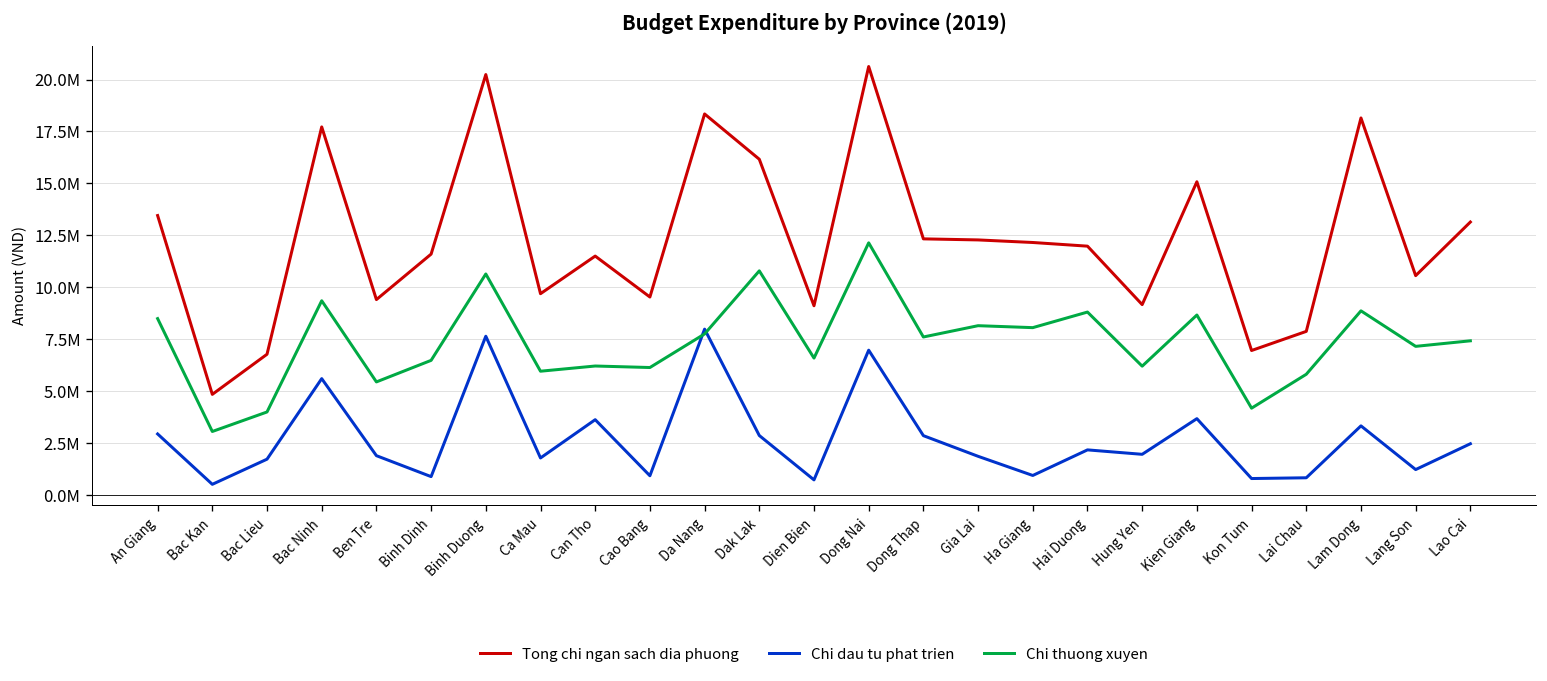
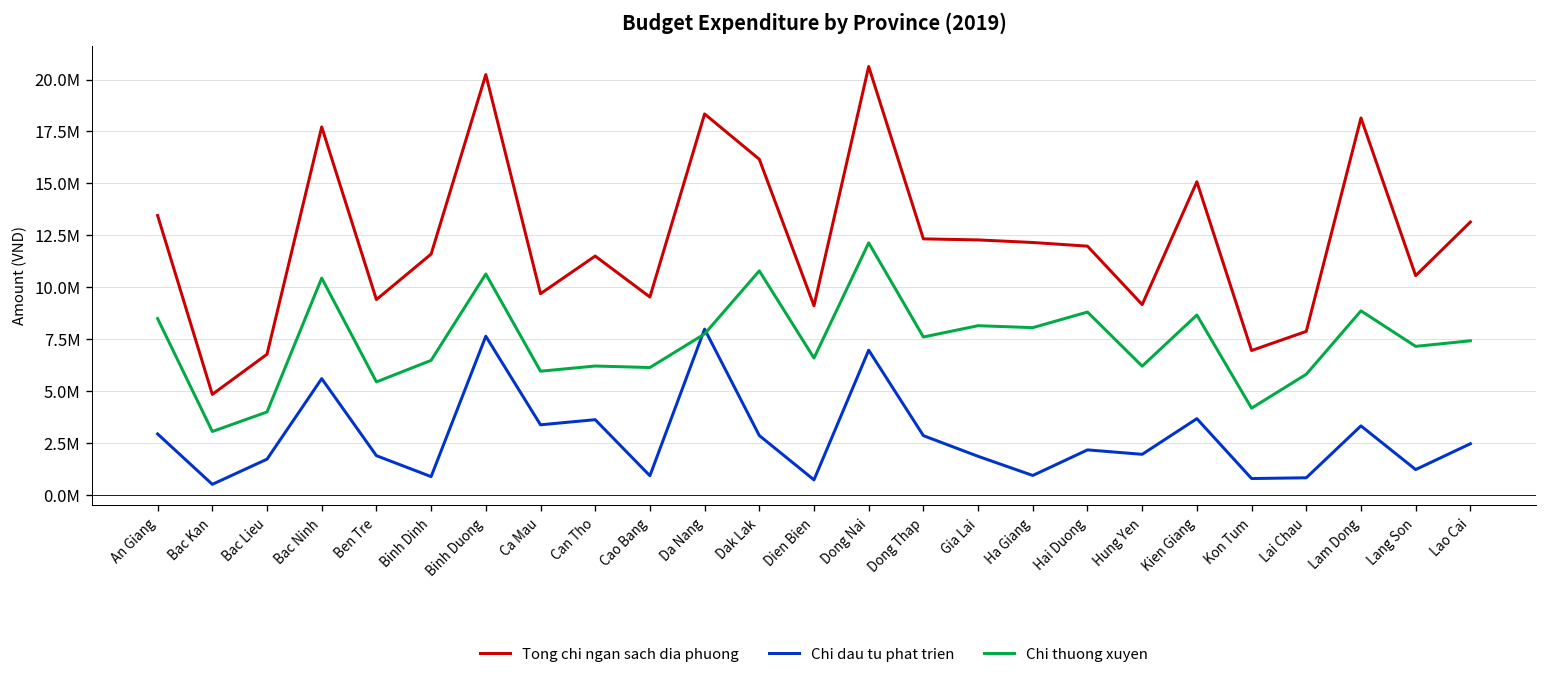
  {
    "Tong chi ngan sach dia phuong": {
      "An Giang": 13500000,
      "Bac Kan": 4900000,
      "Bac Lieu": 6800000,
      "Bac Ninh": 17700000,
      "Ben Tre": 9400000,
      "Binh Dinh": 11600000,
      "Binh Duong": 20200000,
      "Ca Mau": 9700000,
      "Can Tho": 11500000,
      "Cao Bang": 9500000,
      "Da Nang": 18300000,
      "Dak Lak": 16200000,
      "Dien Bien": 9100000,
      "Dong Nai": 20600000,
      "Dong Thap": 12300000,
      "Gia Lai": 12300000,
      "Ha Giang": 12200000,
      "Hai Duong": 12000000,
      "Hung Yen": 9200000,
      "Kien Giang": 15100000,
      "Kon Tum": 7000000,
      "Lai Chau": 7900000,
      "Lam Dong": 18200000,
      "Lang Son": 10600000,
      "Lao Cai": 13100000
    },
    "Chi dau tu phat trien": {
      "An Giang": 2900000,
      "Bac Kan": 500000,
      "Bac Lieu": 1700000,
      "Bac Ninh": 5600000,
      "Ben Tre": 1900000,
      "Binh Dinh": 900000,
      "Binh Duong": 7700000,
-     "Ca Mau": 1800000,
+     "Ca Mau": 3400000,
      "Can Tho": 3600000,
      "Cao Bang": 900000,
      "Da Nang": 8000000,
      "Dak Lak": 2900000,
      "Dien Bien": 700000,
      "Dong Nai": 7000000,
      "Dong Thap": 2900000,
      "Gia Lai": 1900000,
      "Ha Giang": 1000000,
      "Hai Duong": 2200000,
      "Hung Yen": 2000000,
      "Kien Giang": 3700000,
      "Kon Tum": 800000,
      "Lai Chau": 800000,
      "Lam Dong": 3300000,
      "Lang Son": 1200000,
      "Lao Cai": 2500000
    },
    "Chi thuong xuyen": {
      "An Giang": 8500000,
      "Bac Kan": 3100000,
      "Bac Lieu": 4000000,
-     "Bac Ninh": 9400000,
+     "Bac Ninh": 10400000,
      "Ben Tre": 5500000,
      "Binh Dinh": 6500000,
      "Binh Duong": 10600000,
      "Ca Mau": 6000000,
      "Can Tho": 6200000,
      "Cao Bang": 6100000,
      "Da Nang": 7800000,
      "Dak Lak": 10800000,
      "Dien Bien": 6600000,
      "Dong Nai": 12100000,
      "Dong Thap": 7600000,
      "Gia Lai": 8200000,
      "Ha Giang": 8100000,
      "Hai Duong": 8800000,
      "Hung Yen": 6200000,
      "Kien Giang": 8700000,
      "Kon Tum": 4200000,
      "Lai Chau": 5800000,
      "Lam Dong": 8900000,
      "Lang Son": 7200000,
      "Lao Cai": 7400000
    }
  }
